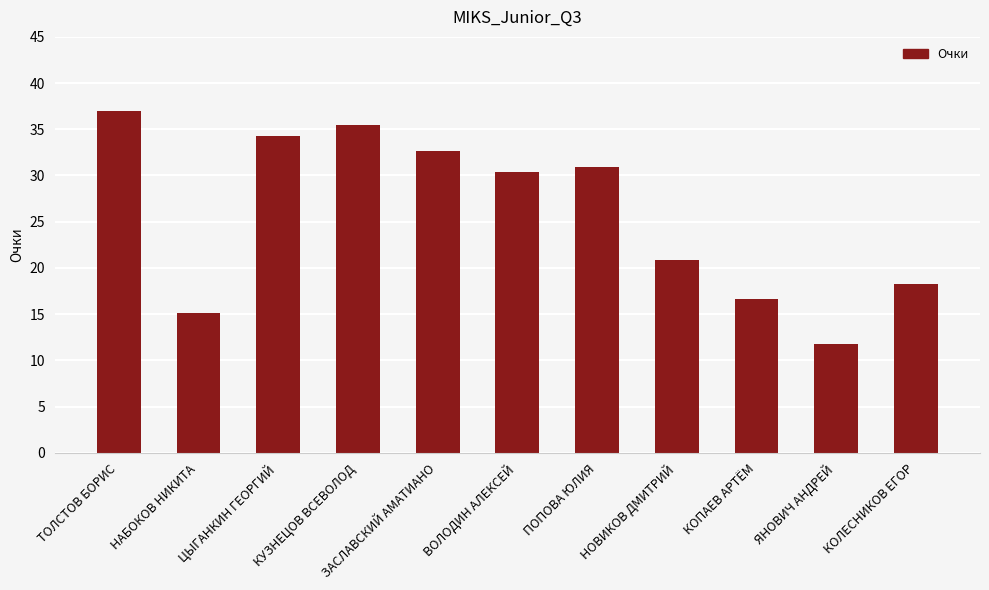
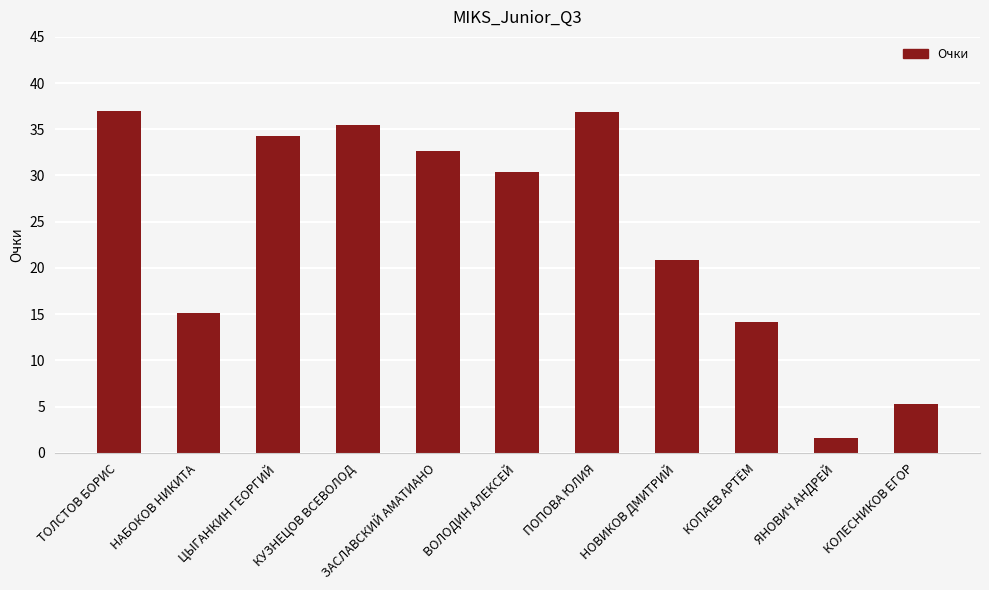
  {
    "ТОЛСТОВ БОРИС": 37,
    "НАБОКОВ НИКИТА": 15,
    "ЦЫГАНКИН ГЕОРГИЙ": 34,
    "КУЗНЕЦОВ ВСЕВОЛОД": 35,
    "ЗАСЛАВСКИЙ АМАТИАНО": 33,
    "ВОЛОДИН АЛЕКСЕЙ": 30,
-   "ПОПОВА ЮЛИЯ": 31,
+   "ПОПОВА ЮЛИЯ": 37,
    "НОВИКОВ ДМИТРИЙ": 21,
-   "КОПАЕВ АРТЁМ": 17,
-   "ЯНОВИЧ АНДРЕЙ": 12,
-   "КОЛЕСНИКОВ ЕГОР": 18
+   "КОПАЕВ АРТЁМ": 14,
+   "ЯНОВИЧ АНДРЕЙ": 2,
+   "КОЛЕСНИКОВ ЕГОР": 5
  }
